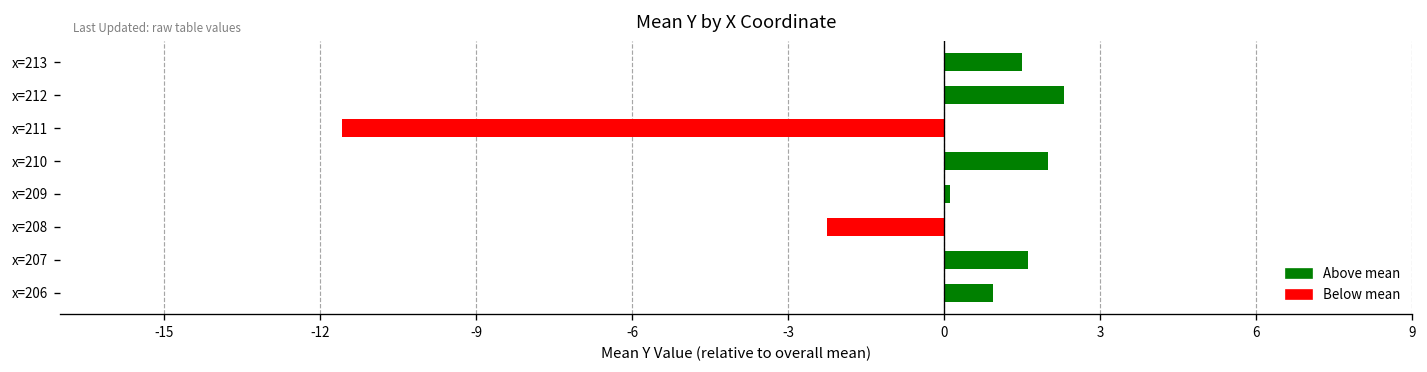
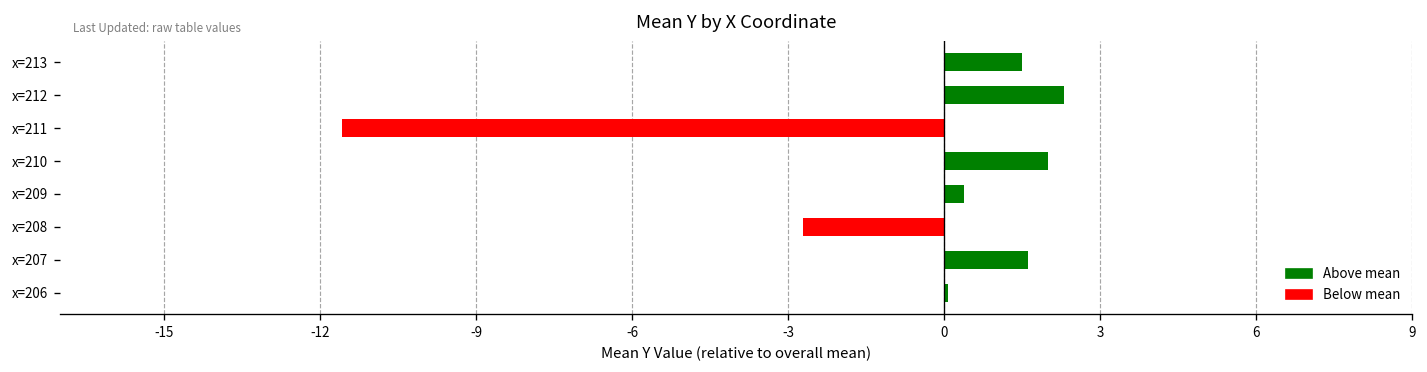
  {
    "x=213": 1.5,
    "x=212": 2.3,
    "x=211": -11.6,
    "x=210": 2.0,
-   "x=209": 0.1,
-   "x=208": -2.3,
+   "x=209": 0.4,
+   "x=208": -2.7,
    "x=207": 1.6,
-   "x=206": 0.9
+   "x=206": 0.1
  }
